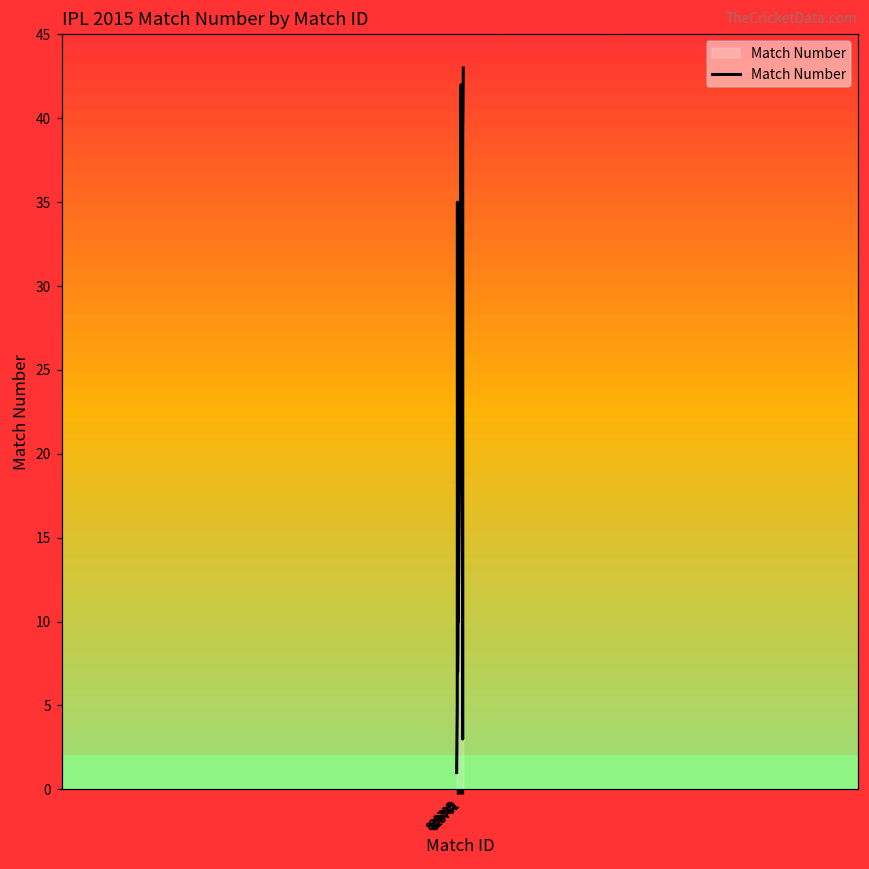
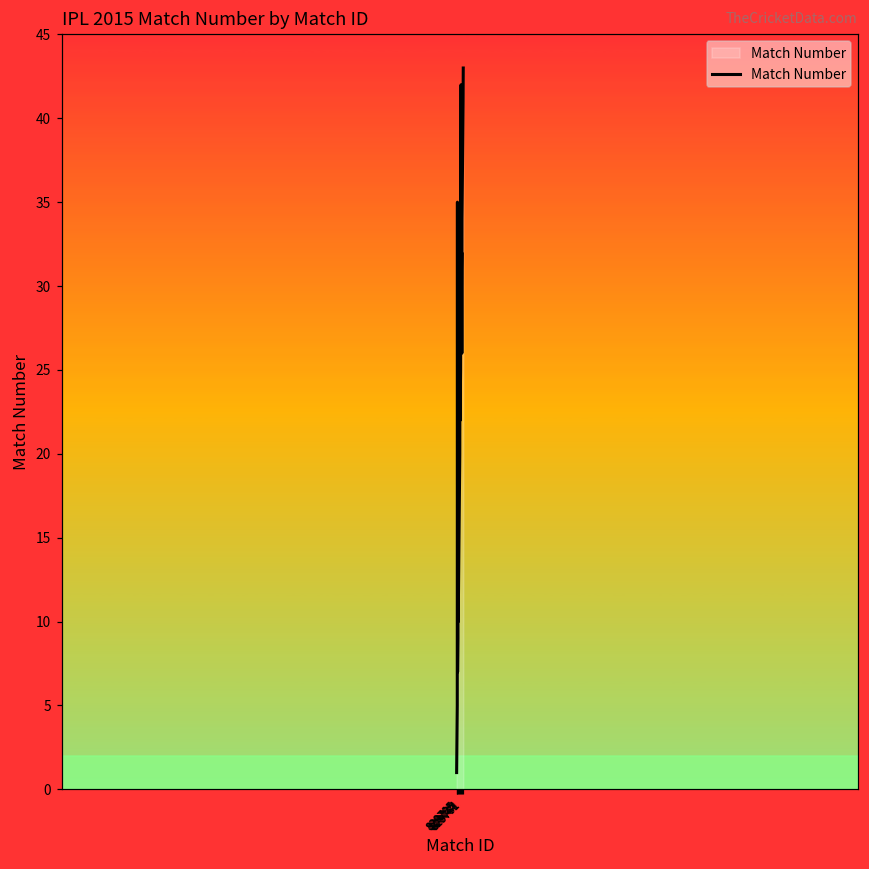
  {
    "829715": 35,
    "829725": 10,
    "829735": 15,
    "829747": 27,
    "829761": 42,
-   "829771": 33,
-   "829781": 3
+   "829771": 26,
+   "829781": 38
  }
